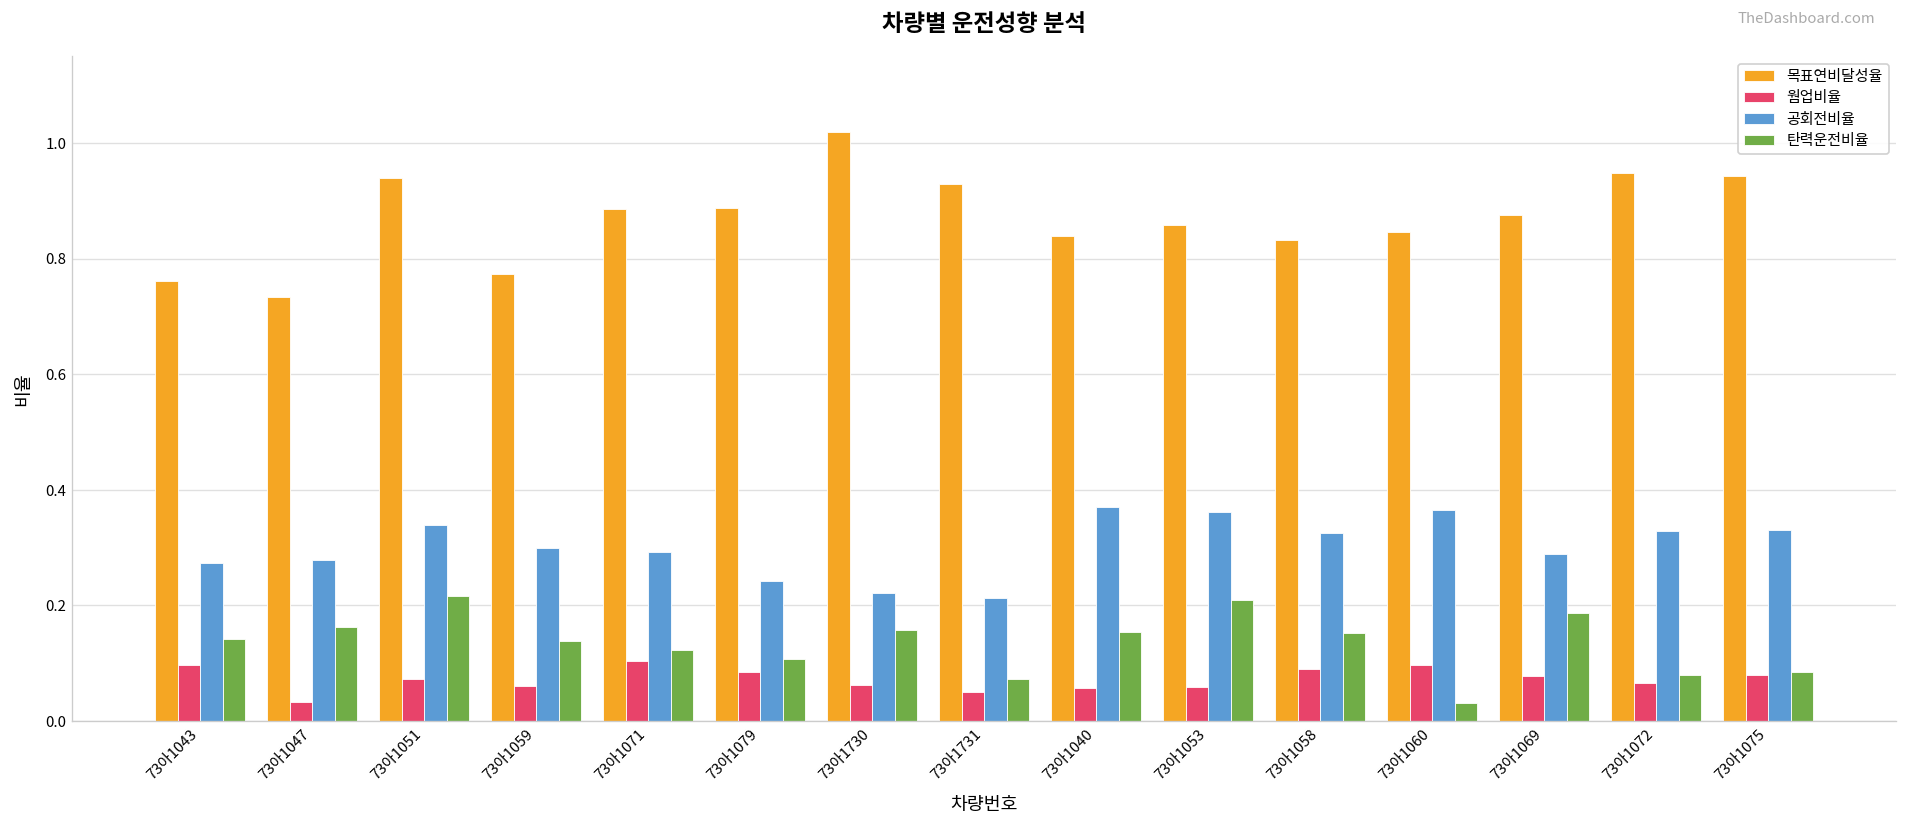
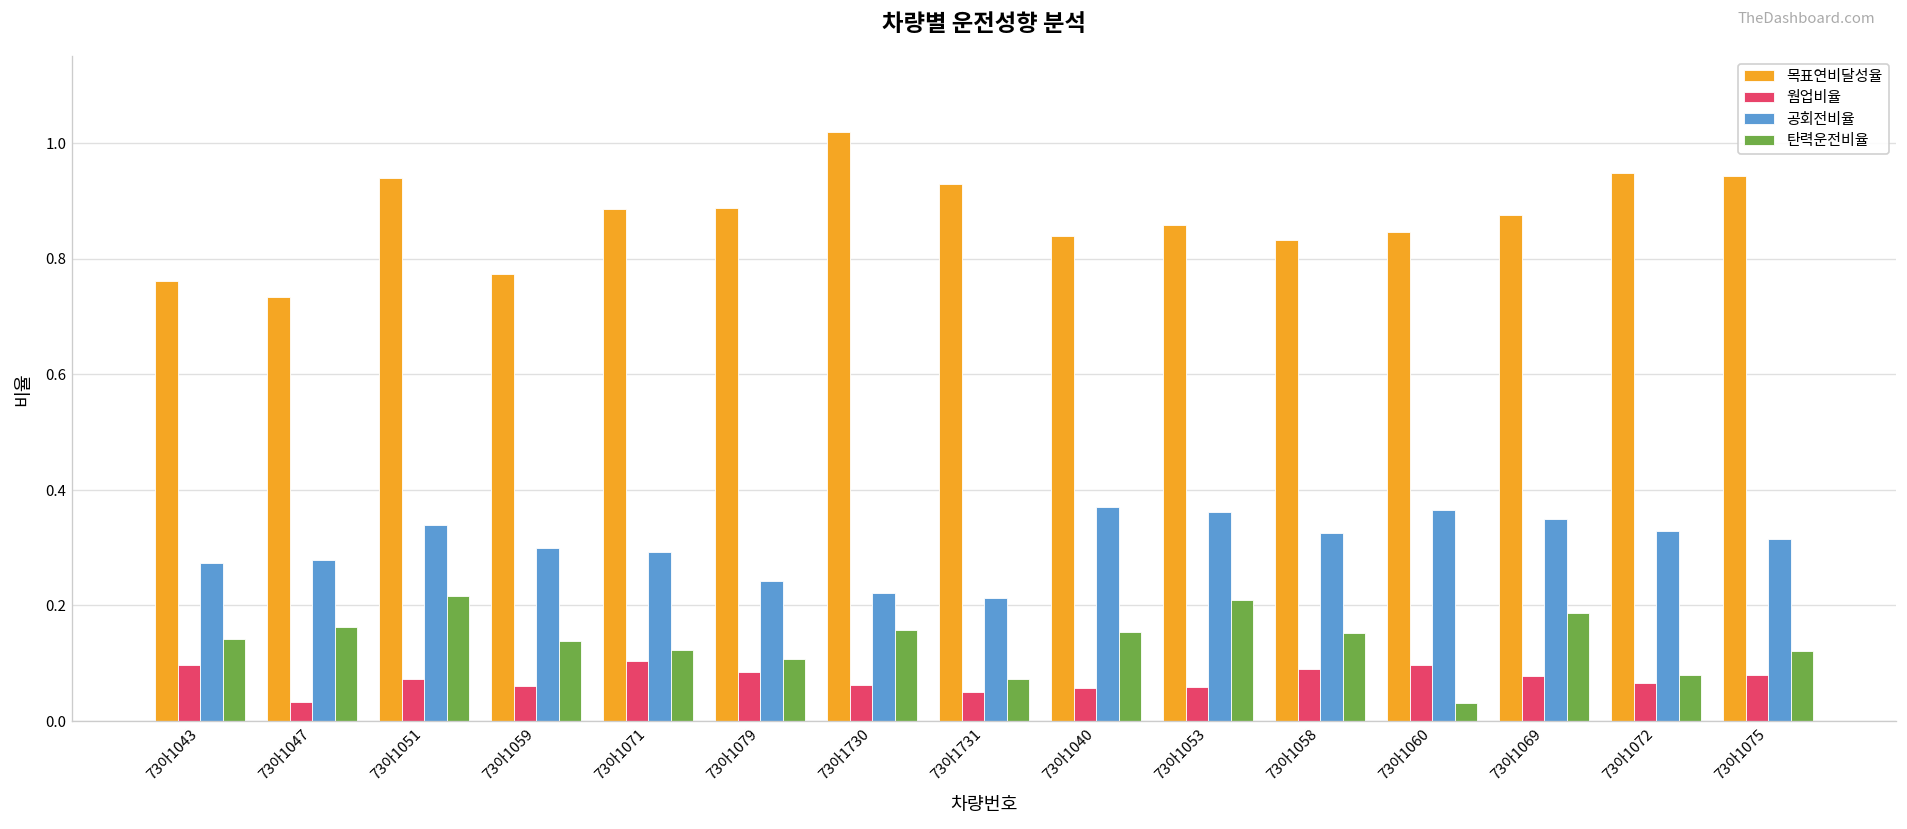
  {
    "목표연비달성율": {
      "73아1043": 0.76,
      "73아1047": 0.73,
      "73아1051": 0.94,
      "73아1059": 0.77,
      "73아1071": 0.89,
      "73아1079": 0.89,
      "73아1730": 1.02,
      "73아1731": 0.93,
      "73아1040": 0.84,
      "73아1053": 0.86,
      "73아1058": 0.83,
      "73아1060": 0.85,
      "73아1069": 0.87,
      "73아1072": 0.95,
      "73아1075": 0.94
    },
    "웜업비율": {
      "73아1043": 0.10,
      "73아1047": 0.03,
      "73아1051": 0.07,
      "73아1059": 0.06,
      "73아1071": 0.10,
      "73아1079": 0.09,
      "73아1730": 0.06,
      "73아1731": 0.05,
      "73아1040": 0.06,
      "73아1053": 0.06,
      "73아1058": 0.09,
      "73아1060": 0.10,
      "73아1069": 0.08,
      "73아1072": 0.07,
      "73아1075": 0.08
    },
    "공회전비율": {
      "73아1043": 0.27,
      "73아1047": 0.28,
      "73아1051": 0.34,
      "73아1059": 0.30,
      "73아1071": 0.29,
      "73아1079": 0.24,
      "73아1730": 0.22,
      "73아1731": 0.21,
      "73아1040": 0.37,
      "73아1053": 0.36,
      "73아1058": 0.33,
      "73아1060": 0.36,
-     "73아1069": 0.29,
+     "73아1069": 0.35,
      "73아1072": 0.33,
-     "73아1075": 0.33
+     "73아1075": 0.31
    },
    "탄력운전비율": {
      "73아1043": 0.14,
      "73아1047": 0.16,
      "73아1051": 0.22,
      "73아1059": 0.14,
      "73아1071": 0.12,
      "73아1079": 0.11,
      "73아1730": 0.16,
      "73아1731": 0.07,
      "73아1040": 0.15,
      "73아1053": 0.21,
      "73아1058": 0.15,
      "73아1060": 0.03,
      "73아1069": 0.19,
      "73아1072": 0.08,
-     "73아1075": 0.09
+     "73아1075": 0.12
    }
  }
